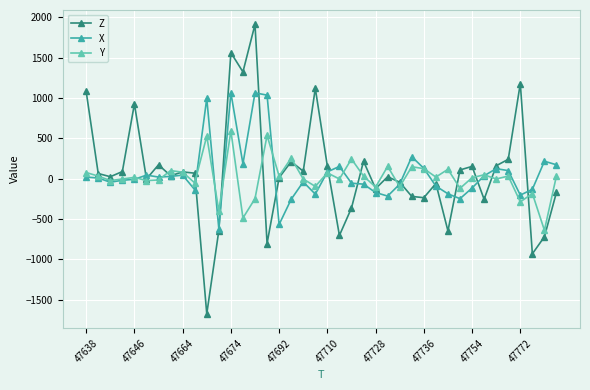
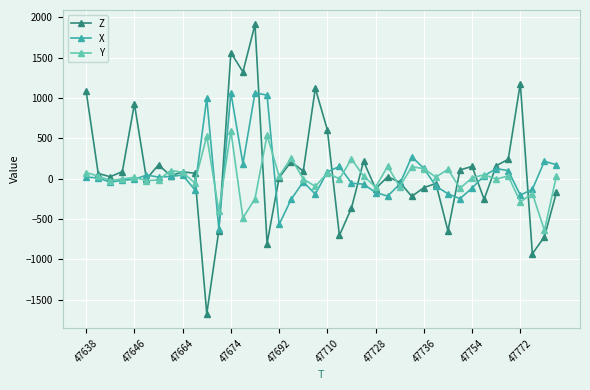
  {
    "Z": {
      "47638": 1100,
      "47646": 900,
      "47674": 1600,
-     "47710": 200,
-     "47736": -200,
+     "47710": 600,
+     "47736": -100,
      "47754": 200,
      "47772": 1200
    }
  }
